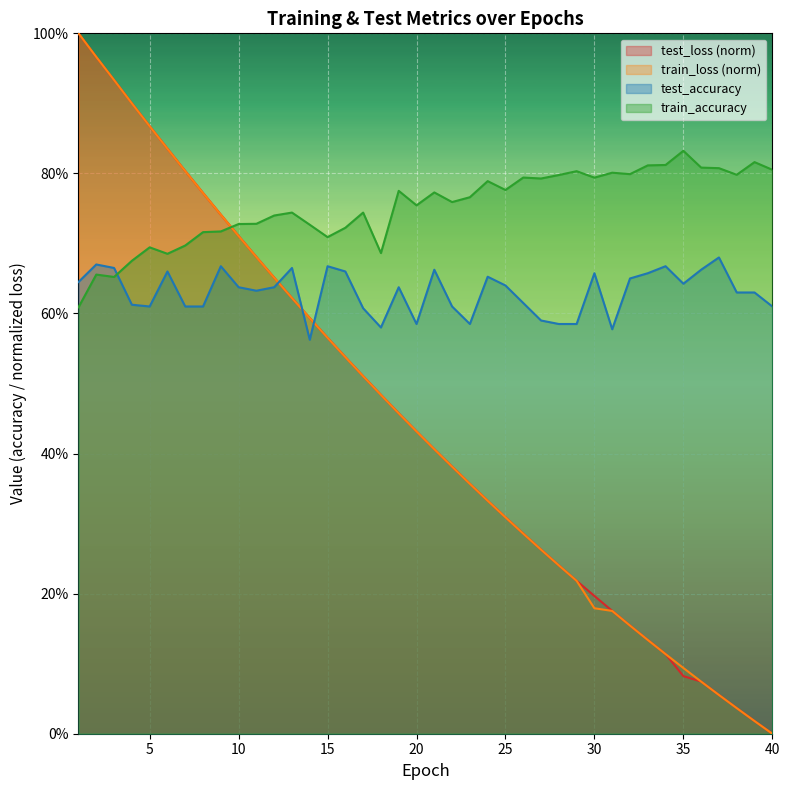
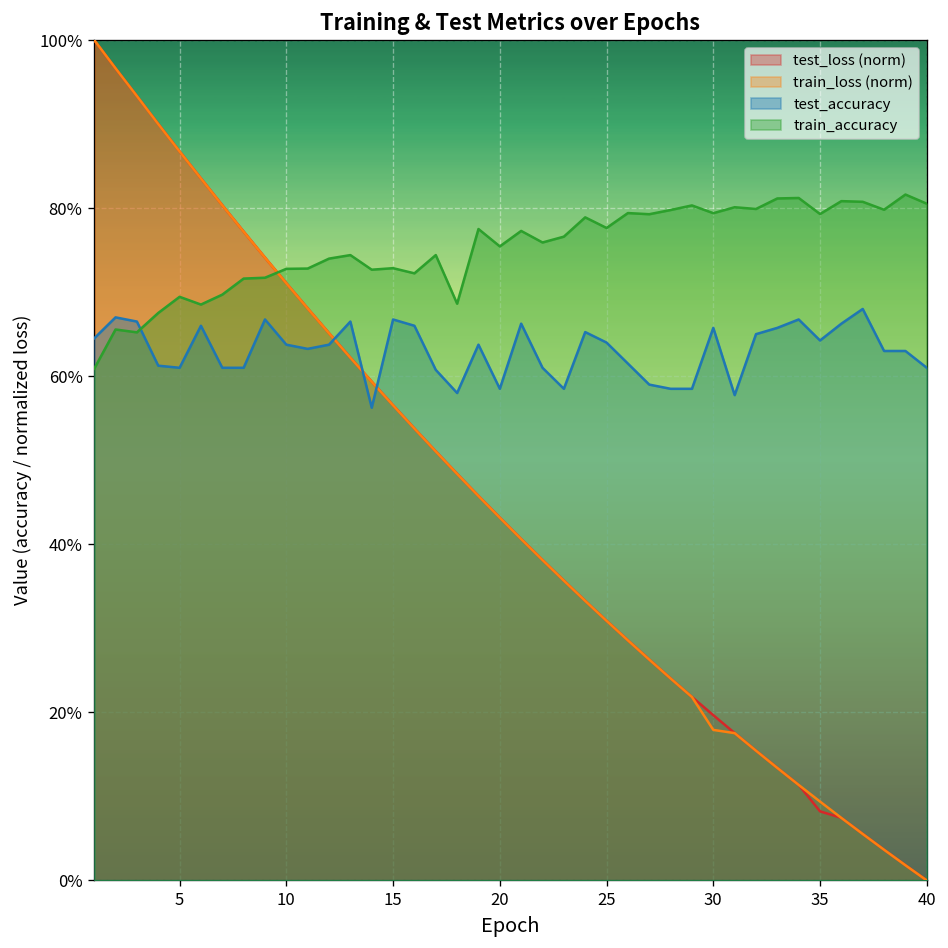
  {
    "test_accuracy": {
      "5": "61%",
      "10": "64%",
      "15": "67%",
      "20": "59%",
      "25": "64%",
      "30": "66%",
      "35": "64%",
      "40": "61%"
    },
    "train_accuracy": {
      "5": "69%",
      "10": "73%",
-     "15": "71%",
+     "15": "73%",
      "20": "75%",
      "25": "78%",
      "30": "79%",
-     "35": "83%",
+     "35": "79%",
      "40": "81%"
    }
  }
